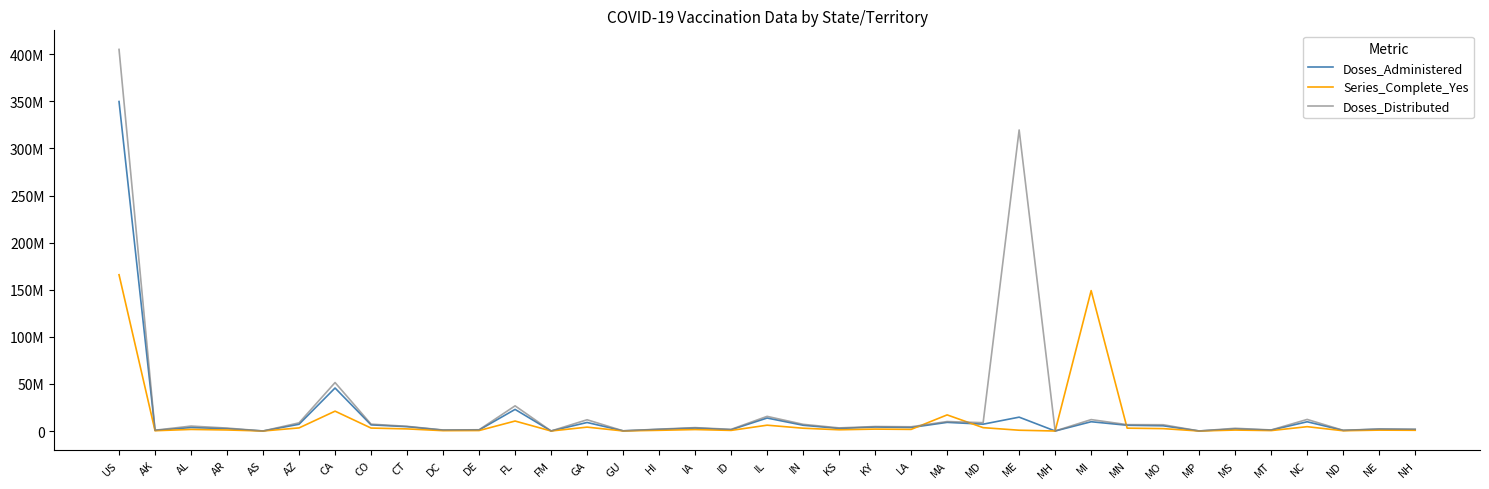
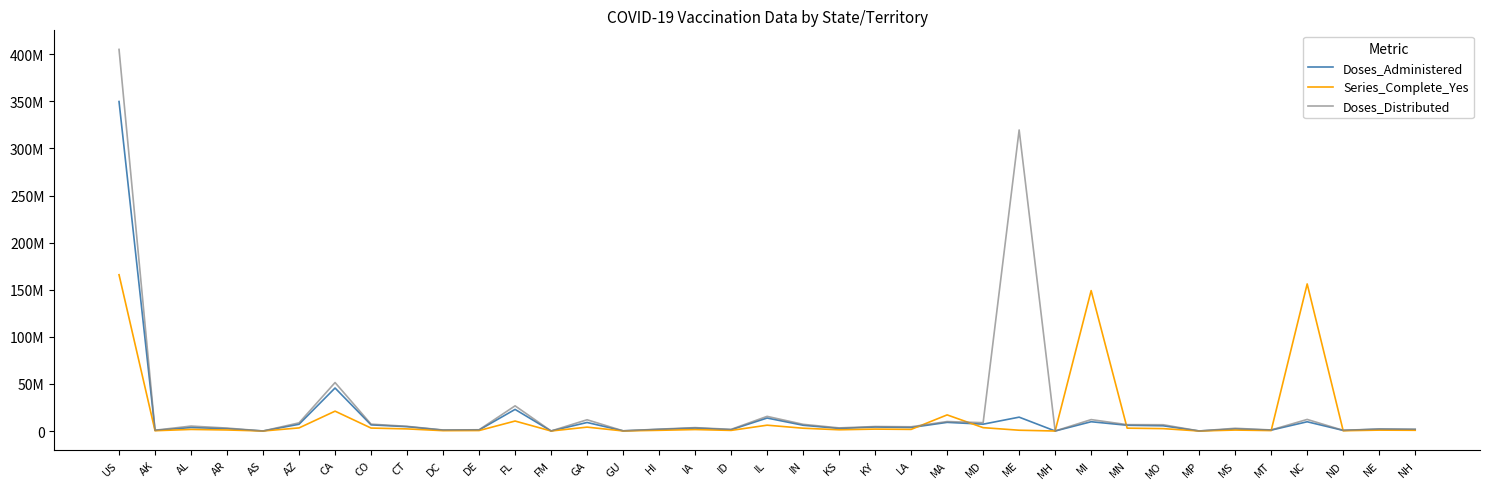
  {
    "Doses_Administered": {
      "US": 350000000,
      "CA": 50000000,
      "FL": 20000000,
      "GA": 10000000,
      "ME": 10000000
    },
    "Series_Complete_Yes": {
      "US": 170000000,
      "AZ": 0,
      "CA": 20000000,
      "CO": 0,
      "FL": 10000000,
      "GA": 0,
      "IL": 10000000,
      "IN": 0,
      "MA": 20000000,
      "MD": 0,
      "ME": 0,
      "MI": 150000000,
      "MN": 0,
      "MO": 0,
-     "NC": 0
+     "NC": 160000000
    },
    "Doses_Distributed": {
      "US": 410000000,
      "CA": 50000000,
      "FL": 30000000,
      "GA": 10000000,
      "ME": 320000000
    }
  }
